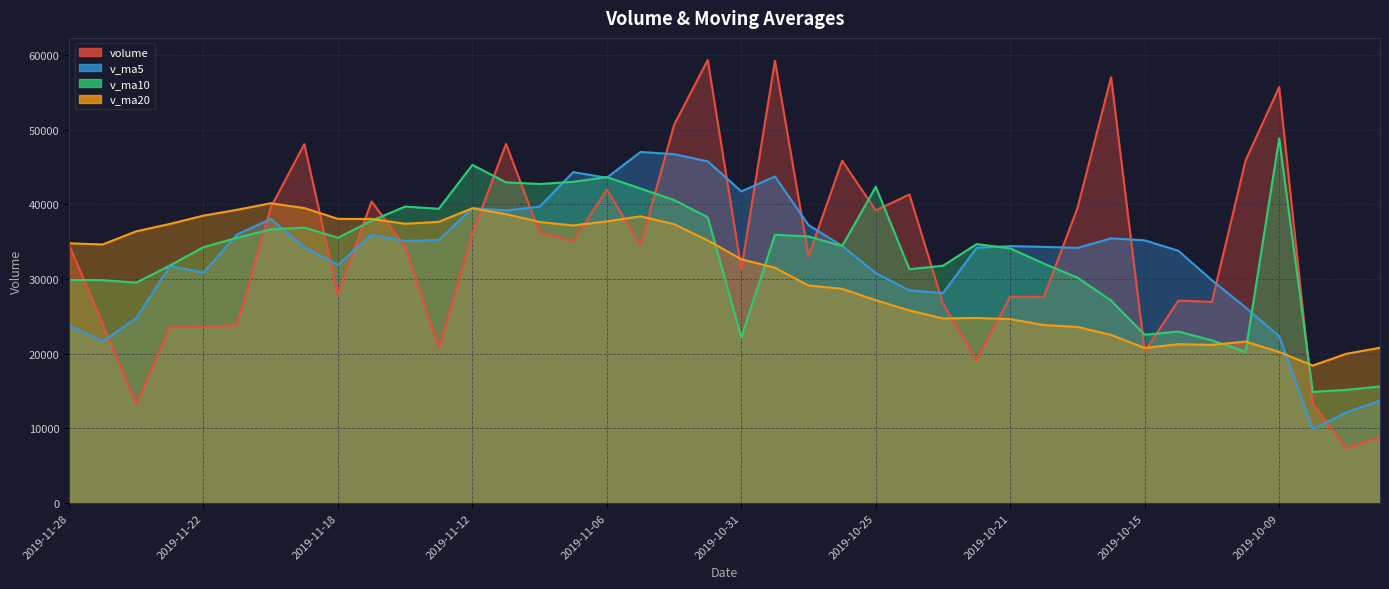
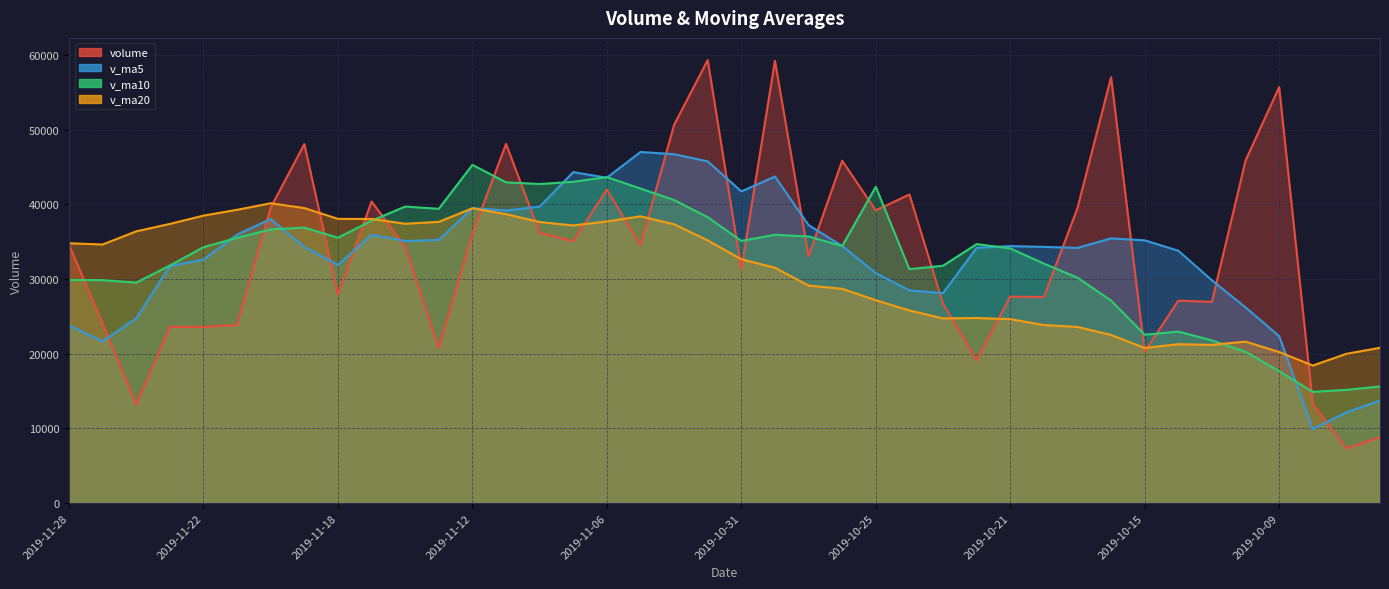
  {
    "v_ma5": {
      "2019-11-28": 24000,
-     "2019-11-22": 31000,
+     "2019-11-22": 33000,
      "2019-11-18": 32000,
      "2019-10-31": 42000,
      "2019-10-25": 31000,
      "2019-10-15": 35000,
      "2019-10-09": 22000
    },
    "v_ma10": {
      "2019-11-28": 30000,
      "2019-11-22": 34000,
      "2019-11-18": 36000,
      "2019-11-12": 45000,
-     "2019-10-31": 22000,
+     "2019-10-31": 35000,
      "2019-10-25": 42000,
      "2019-10-15": 23000,
-     "2019-10-09": 49000
+     "2019-10-09": 18000
    }
  }
